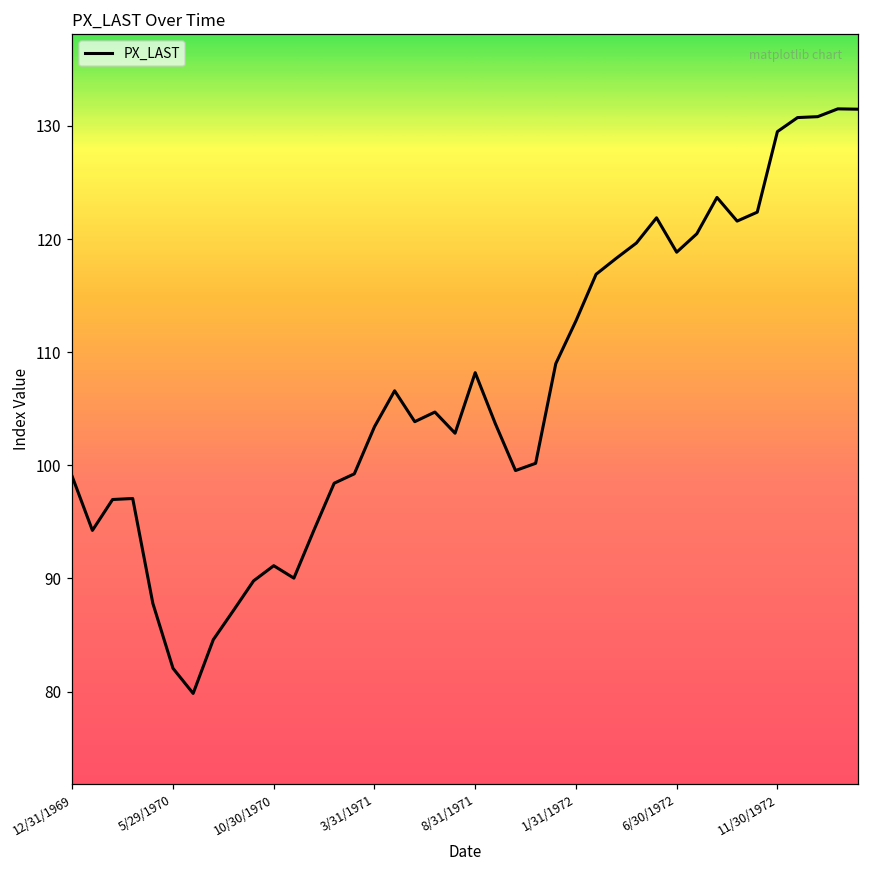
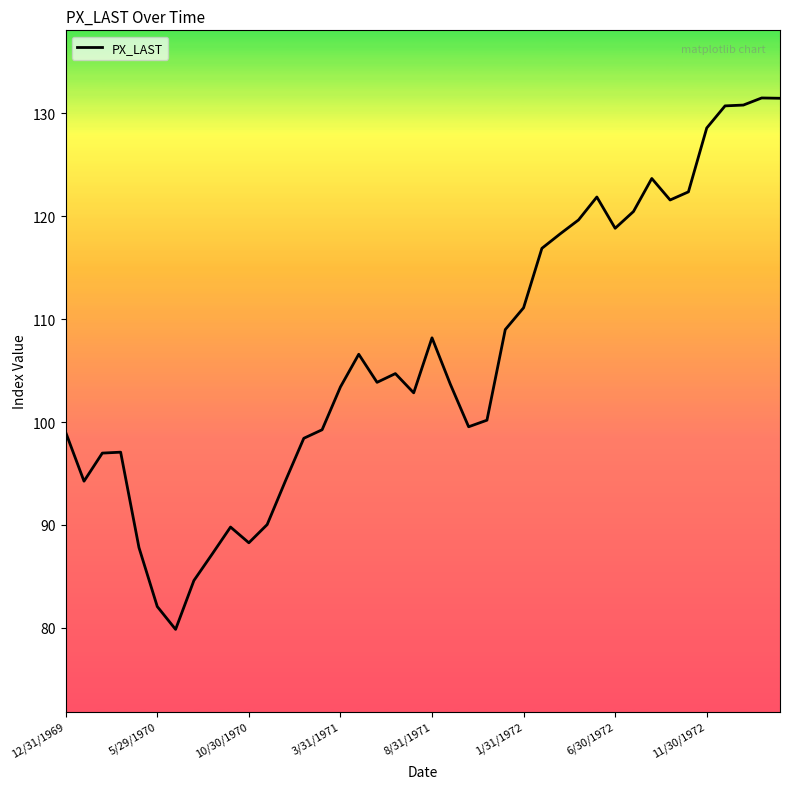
  {
    "12/31/1969": 99.0,
    "5/29/1970": 82.1,
-   "10/30/1970": 91.1,
+   "10/30/1970": 88.3,
    "3/31/1971": 103.4,
    "8/31/1971": 108.2,
-   "1/31/1972": 112.8,
+   "1/31/1972": 111.1,
    "6/30/1972": 118.8,
-   "11/30/1972": 129.5
+   "11/30/1972": 128.6
  }
